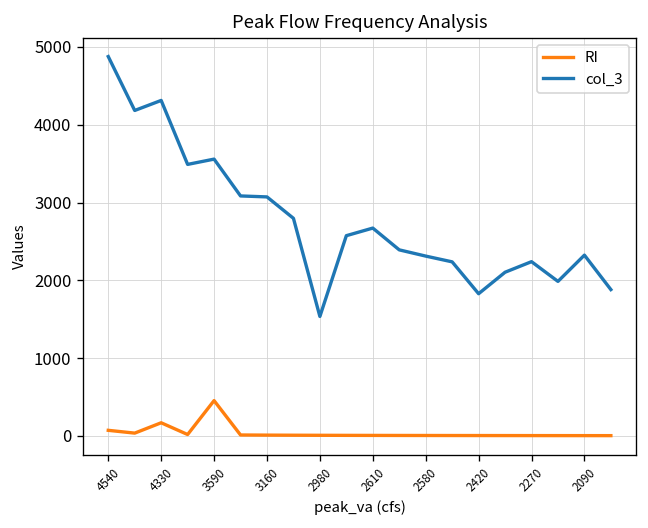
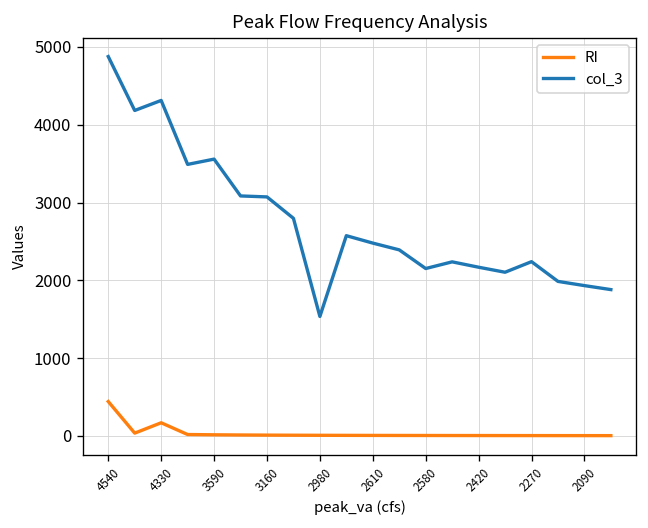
  {
    "RI": {
-     "4540": 100,
+     "4540": 400,
      "4330": 200,
-     "3590": 500,
+     "3590": 0,
      "3160": 0,
      "2980": 0,
      "2610": 0,
      "2580": 0,
      "2420": 0,
      "2270": 0,
      "2090": 0
    },
    "col_3": {
      "4540": 4900,
      "4330": 4300,
      "3590": 3600,
      "3160": 3100,
      "2980": 1500,
-     "2610": 2700,
-     "2580": 2300,
-     "2420": 1800,
+     "2610": 2500,
+     "2580": 2200,
+     "2420": 2200,
      "2270": 2200,
-     "2090": 2300
+     "2090": 1900
    }
  }
